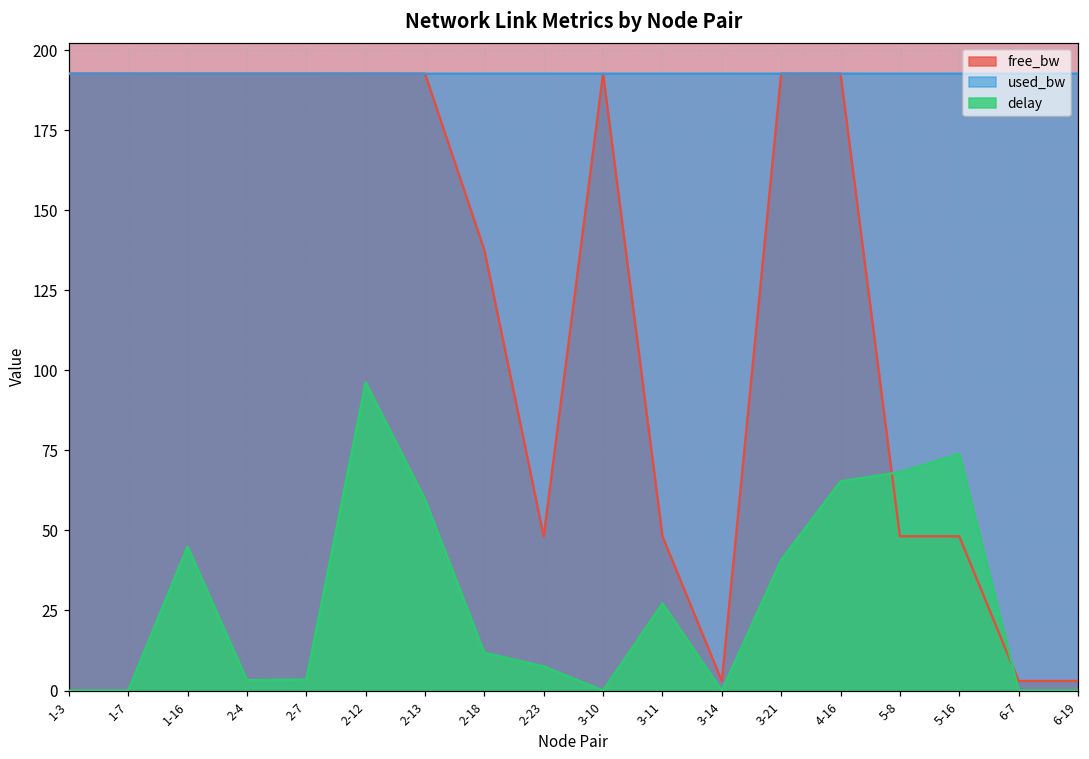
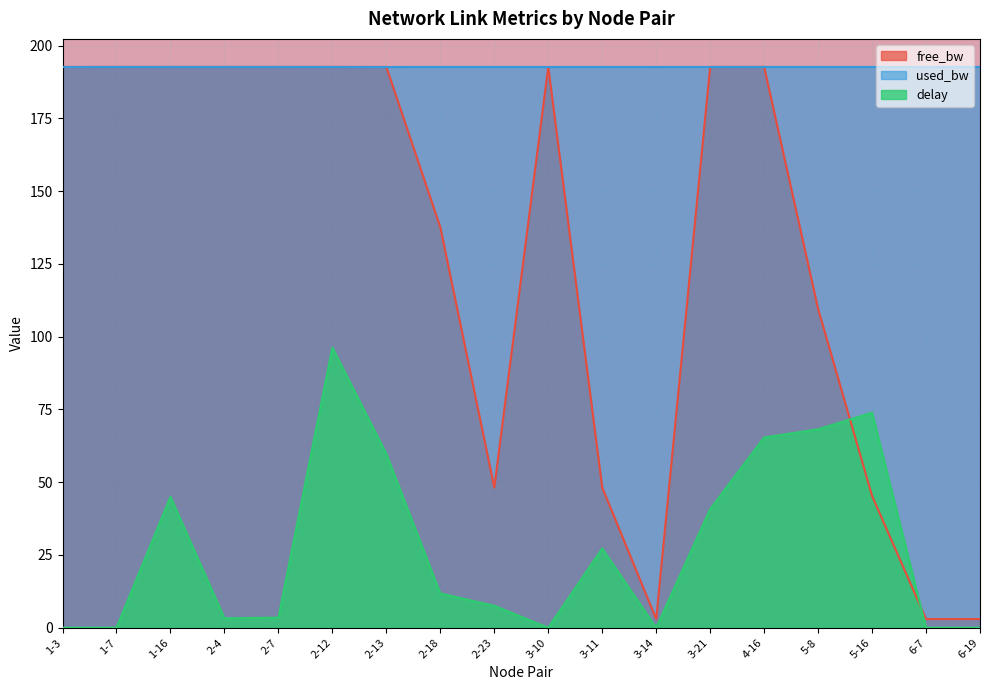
  {
    "free_bw": {
      "2-18": 138,
      "2-23": 48,
      "3-11": 48,
      "3-14": 3,
-     "5-8": 48,
-     "5-16": 48,
+     "5-8": 110,
+     "5-16": 45,
      "6-7": 3,
      "6-19": 3
    },
    "used_bw": {
      "2-18": 193,
      "2-23": 193,
      "3-11": 193,
      "3-14": 193,
      "5-8": 193,
      "5-16": 193,
      "6-19": 193
    },
    "delay": {
      "1-3": 0,
      "1-7": 0,
      "1-16": 45,
      "2-4": 3,
      "2-7": 3,
      "2-12": 96,
      "2-13": 60,
      "2-18": 12,
      "2-23": 8,
      "3-10": 0,
      "3-11": 27,
      "3-14": 0,
      "3-21": 41,
      "4-16": 65,
      "5-8": 68,
      "5-16": 74,
      "6-7": 0,
      "6-19": 0
    }
  }
